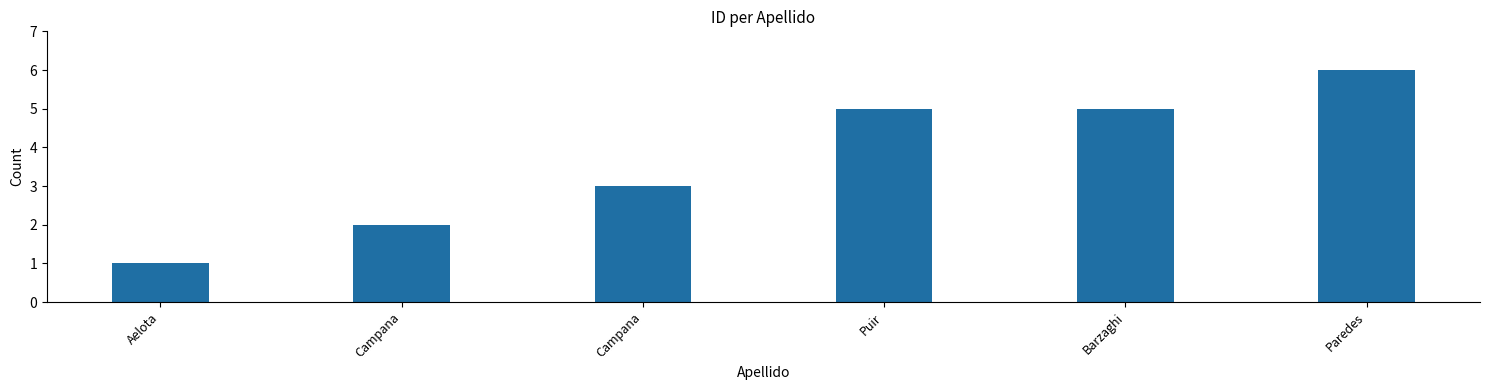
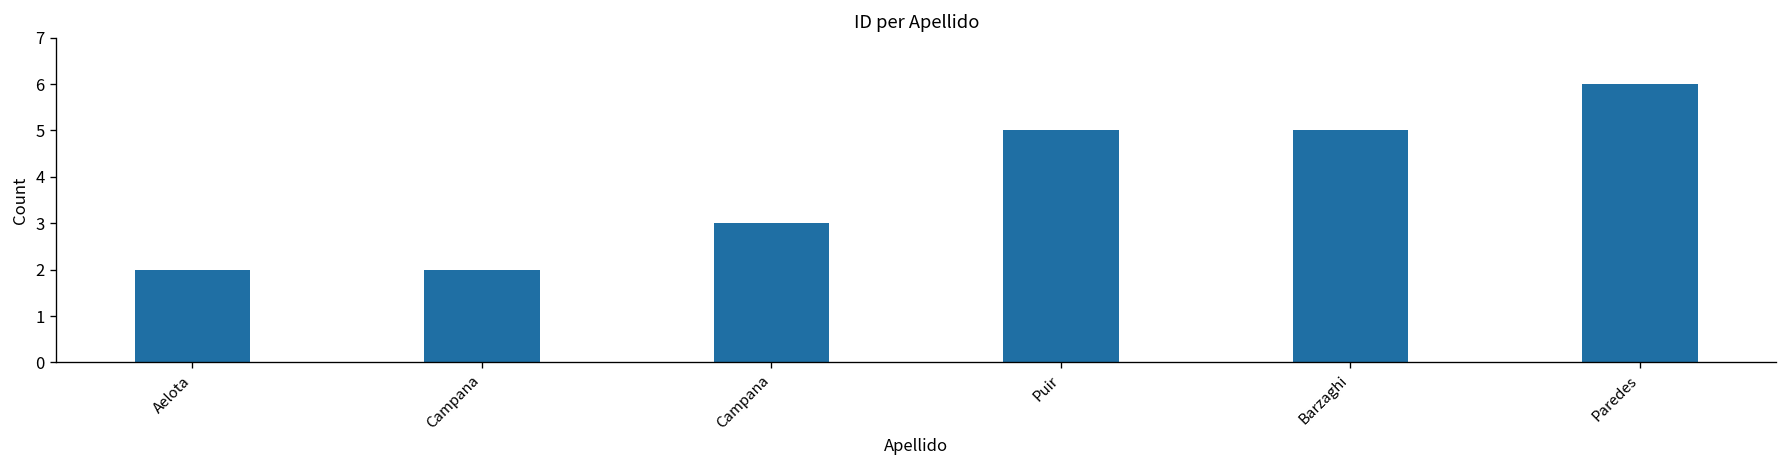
  {
-   "Aelota": 1,
+   "Aelota": 2,
    "Puir": 5,
    "Barzaghi": 5,
    "Paredes": 6
  }
